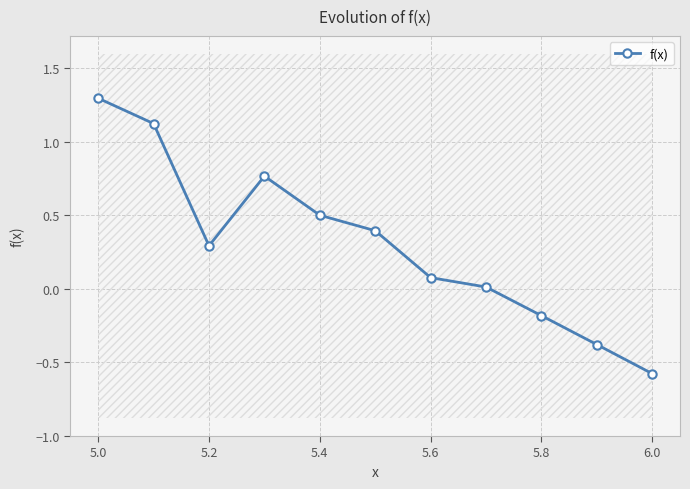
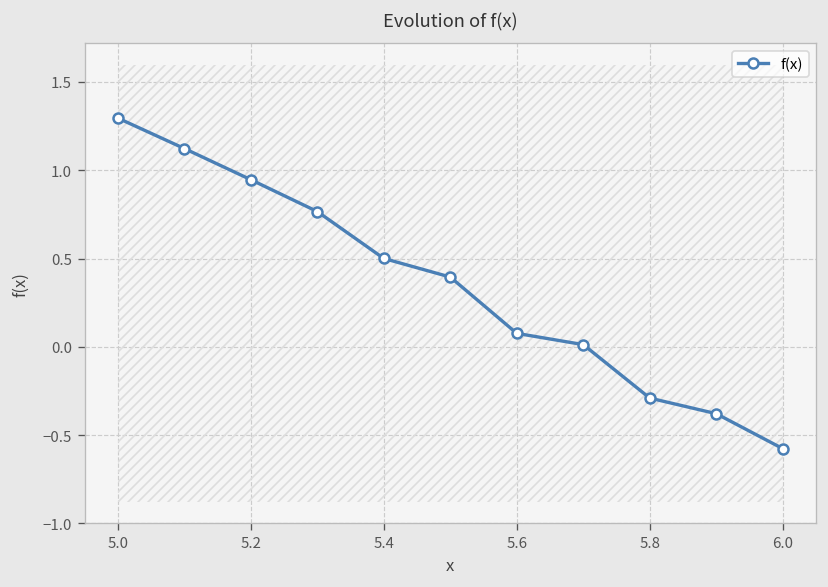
  {
    "f(x)": {
      "5.0": 1.30,
-     "5.2": 0.29,
+     "5.2": 0.95,
      "5.4": 0.50,
      "5.6": 0.08,
-     "5.8": -0.18,
+     "5.8": -0.29,
      "6.0": -0.58
    }
  }
